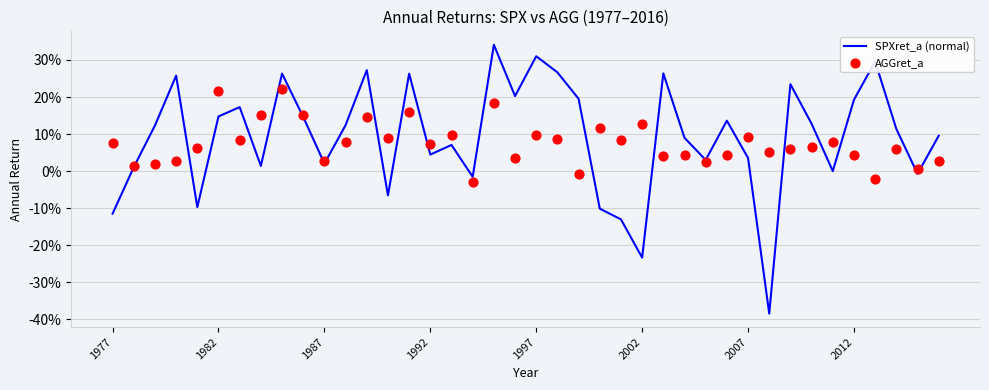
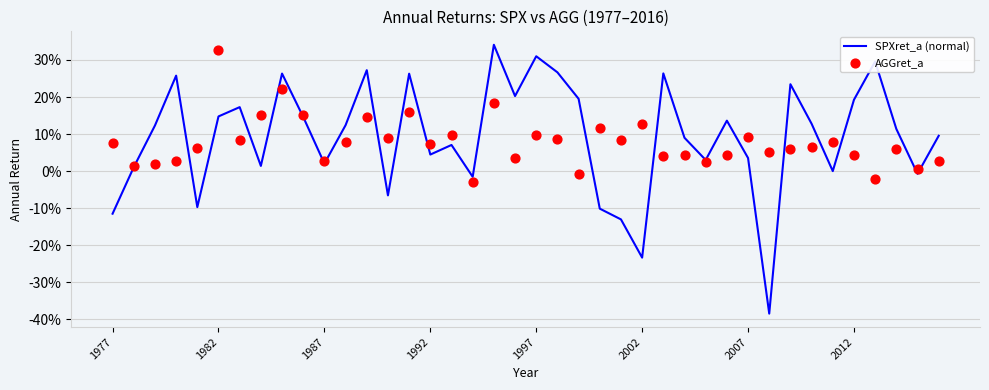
  {
    "SPXret_a (normal)": {
      "1977": "-12%",
      "1982": "15%",
      "1987": "2%",
      "1992": "4%",
      "1997": "31%",
      "2002": "-23%",
      "2007": "4%",
      "2012": "19%"
    },
    "AGGret_a": {
-     "1982": "22%"
+     "1982": "33%"
    }
  }
